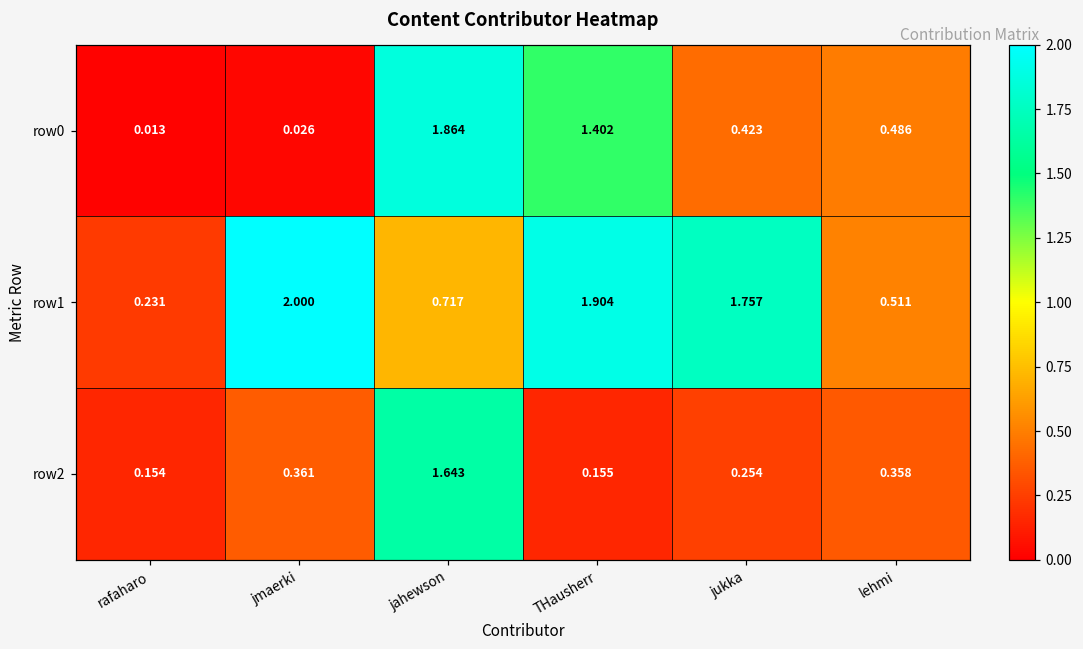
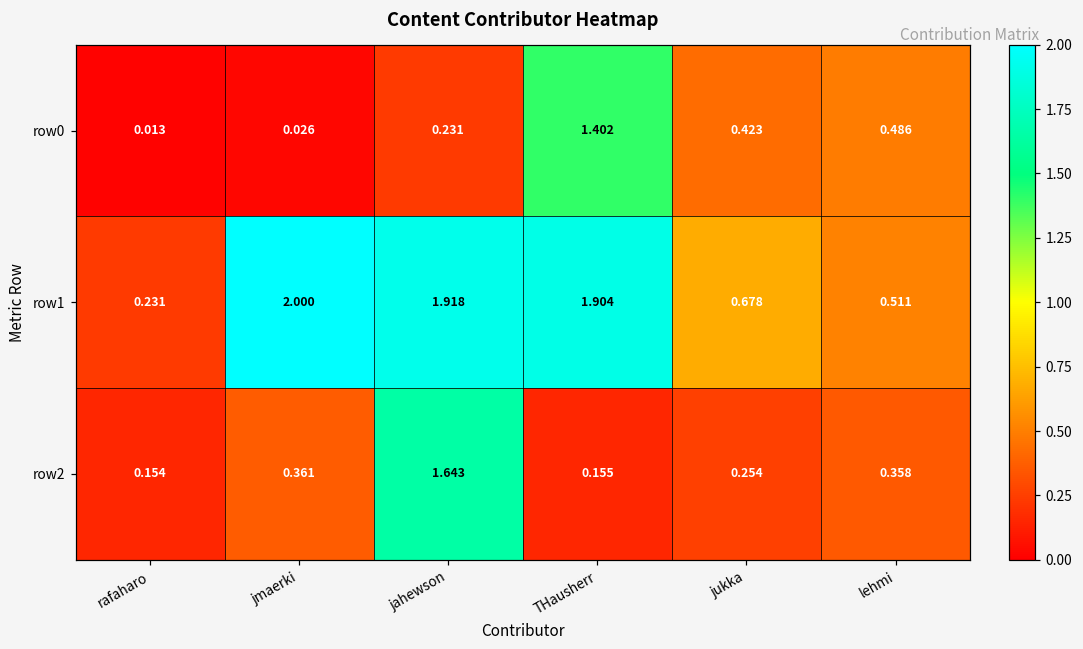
  {
    "row0": {
      "rafaharo": 0.013,
      "jmaerki": 0.026,
-     "jahewson": 1.864,
+     "jahewson": 0.231,
      "THausherr": 1.402,
      "jukka": 0.423,
      "lehmi": 0.486
    },
    "row1": {
      "rafaharo": 0.231,
      "jmaerki": 2.000,
-     "jahewson": 0.717,
+     "jahewson": 1.918,
      "THausherr": 1.904,
-     "jukka": 1.757,
+     "jukka": 0.678,
      "lehmi": 0.511
    },
    "row2": {
      "rafaharo": 0.154,
      "jmaerki": 0.361,
      "jahewson": 1.643,
      "THausherr": 0.155,
      "jukka": 0.254,
      "lehmi": 0.358
    }
  }
